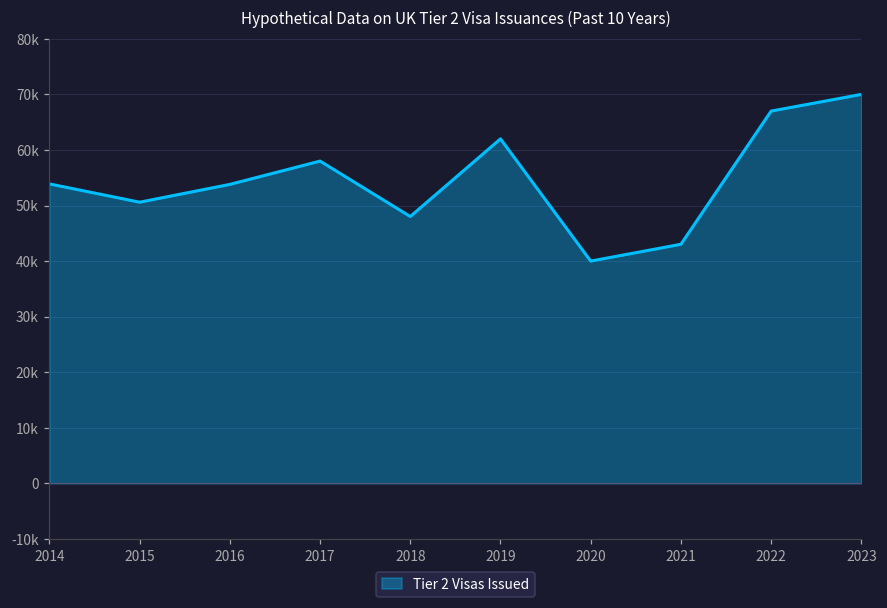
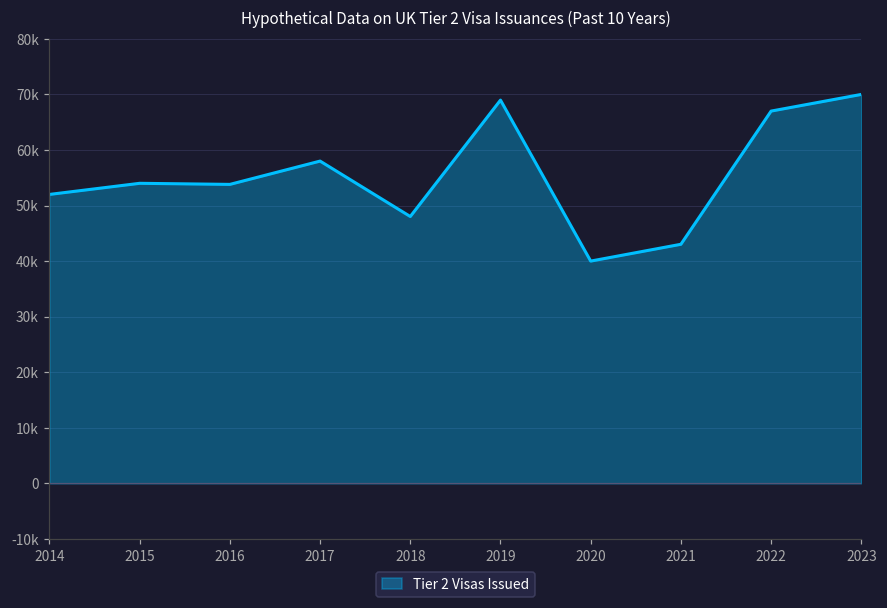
  {
-   "2014": 54000,
-   "2015": 51000,
+   "2014": 52000,
+   "2015": 54000,
    "2016": 54000,
    "2017": 58000,
    "2018": 48000,
-   "2019": 62000,
+   "2019": 69000,
    "2020": 40000,
    "2021": 43000,
    "2022": 67000,
    "2023": 70000
  }
